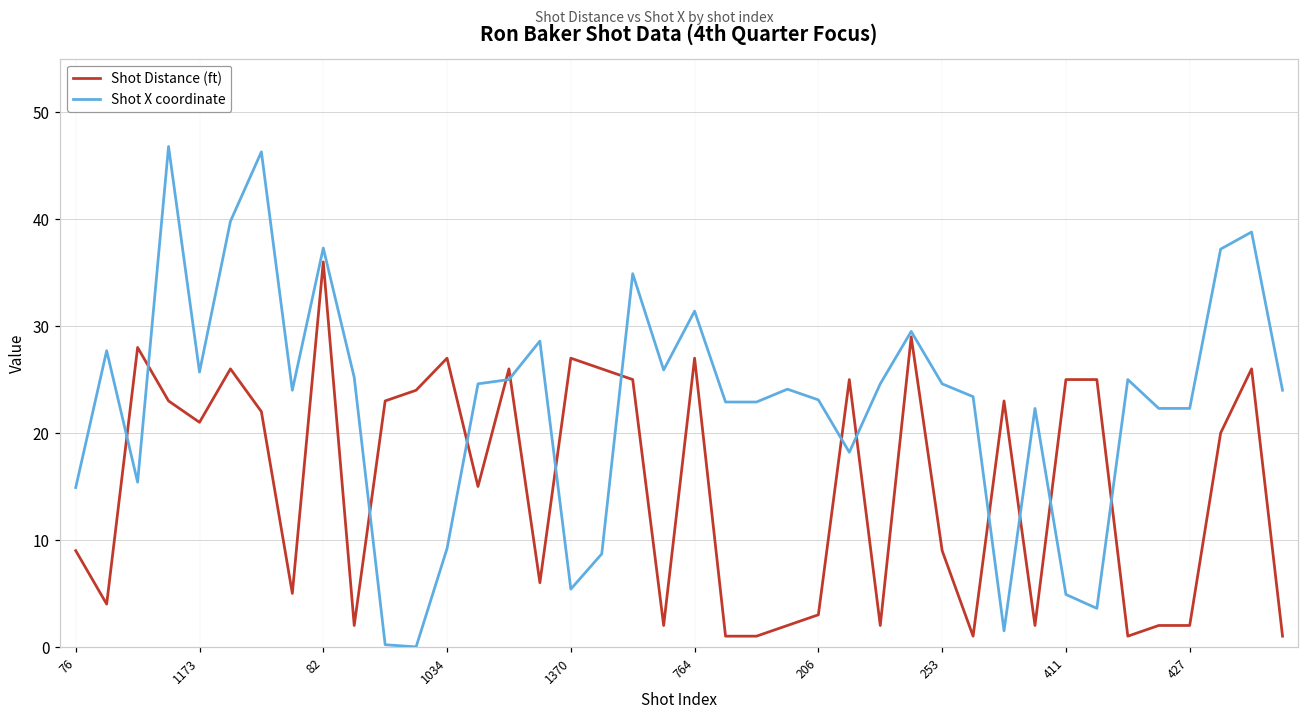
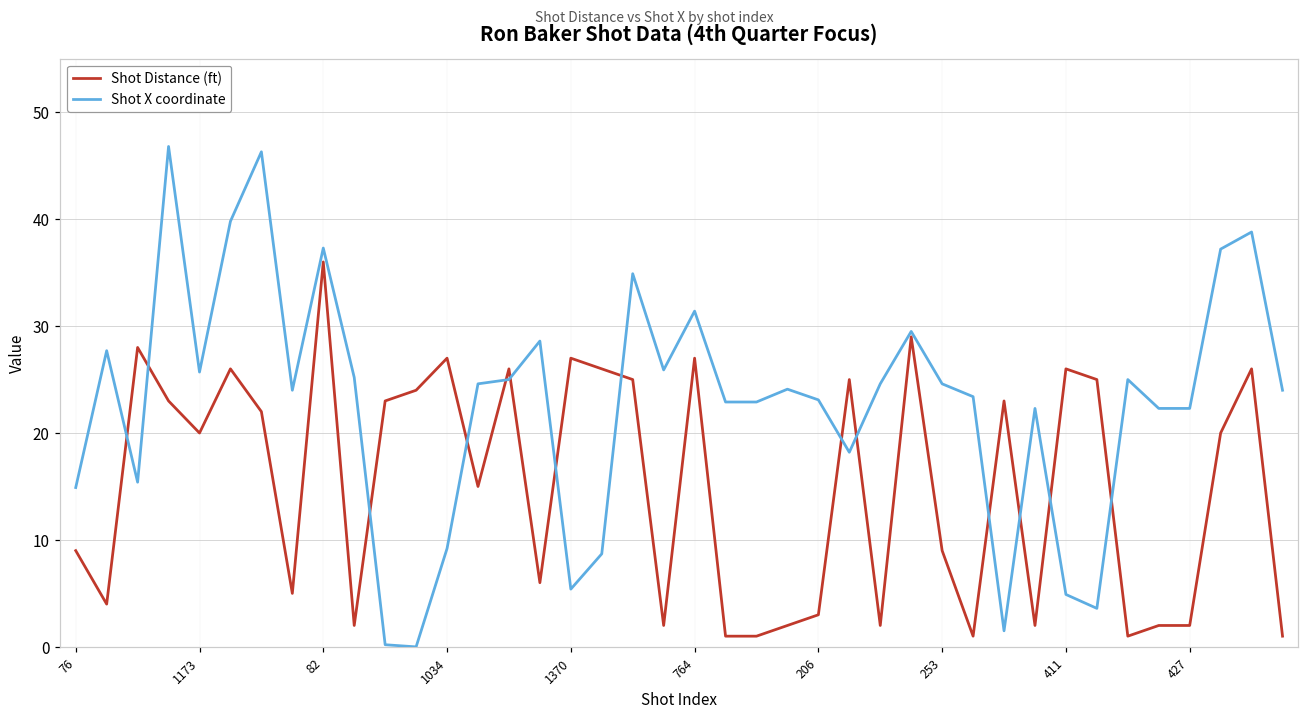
  {
    "Shot Distance (ft)": {
      "76": 9,
-     "1173": 21,
+     "1173": 20,
      "82": 36,
      "1034": 27,
      "1370": 27,
      "764": 27,
      "206": 3,
      "253": 9,
-     "411": 25,
+     "411": 26,
      "427": 2
    },
    "Shot X coordinate": {
      "76": 15,
      "1173": 26,
      "82": 37,
      "1034": 9,
      "1370": 5,
      "764": 31,
      "206": 23,
      "253": 25,
      "411": 5,
      "427": 22
    }
  }
